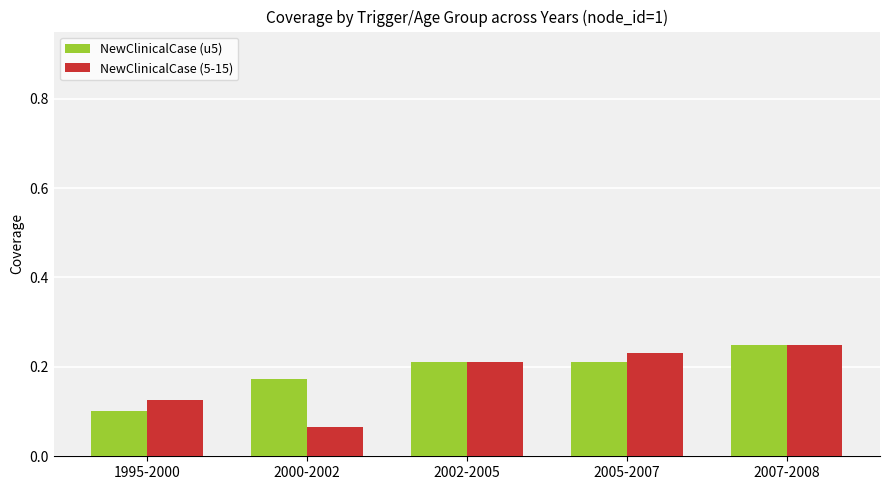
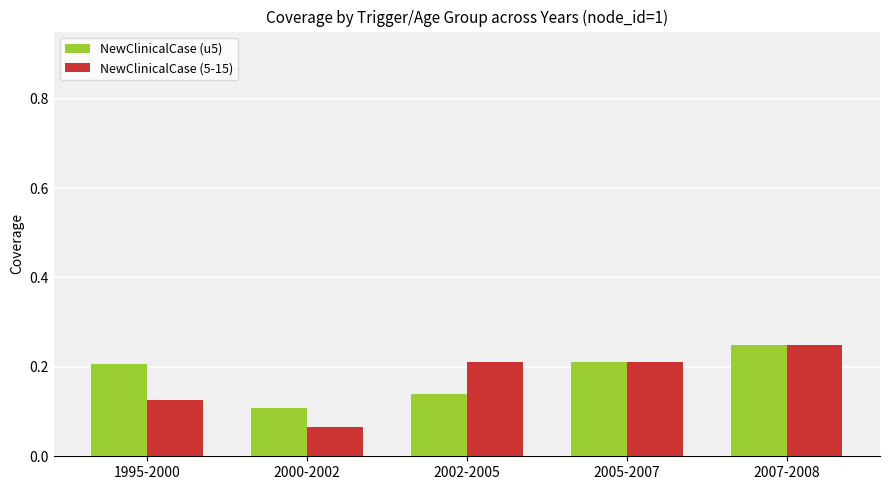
  {
    "NewClinicalCase (u5)": {
-     "1995-2000": 0.10,
-     "2000-2002": 0.17,
-     "2002-2005": 0.21,
+     "1995-2000": 0.21,
+     "2000-2002": 0.11,
+     "2002-2005": 0.14,
      "2005-2007": 0.21,
      "2007-2008": 0.25
    },
    "NewClinicalCase (5-15)": {
      "1995-2000": 0.13,
      "2000-2002": 0.06,
      "2002-2005": 0.21,
-     "2005-2007": 0.23,
+     "2005-2007": 0.21,
      "2007-2008": 0.25
    }
  }
